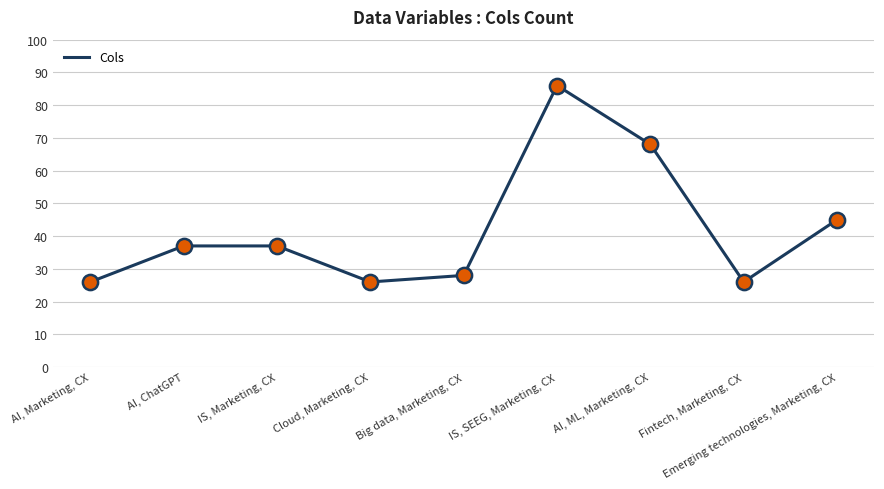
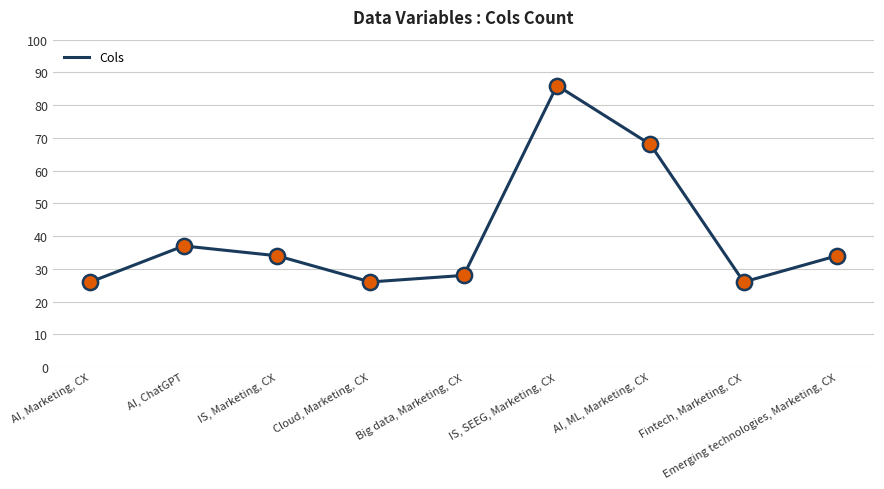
  {
    "AI, Marketing, CX": 26,
    "AI, ChatGPT": 37,
-   "IS, Marketing, CX": 37,
+   "IS, Marketing, CX": 34,
    "Cloud, Marketing, CX": 26,
    "Big data, Marketing, CX": 28,
    "IS, SEEG, Marketing, CX": 86,
    "AI, ML, Marketing, CX": 68,
    "Fintech, Marketing, CX": 26,
-   "Emerging technologies, Marketing, CX": 45
+   "Emerging technologies, Marketing, CX": 34
  }
